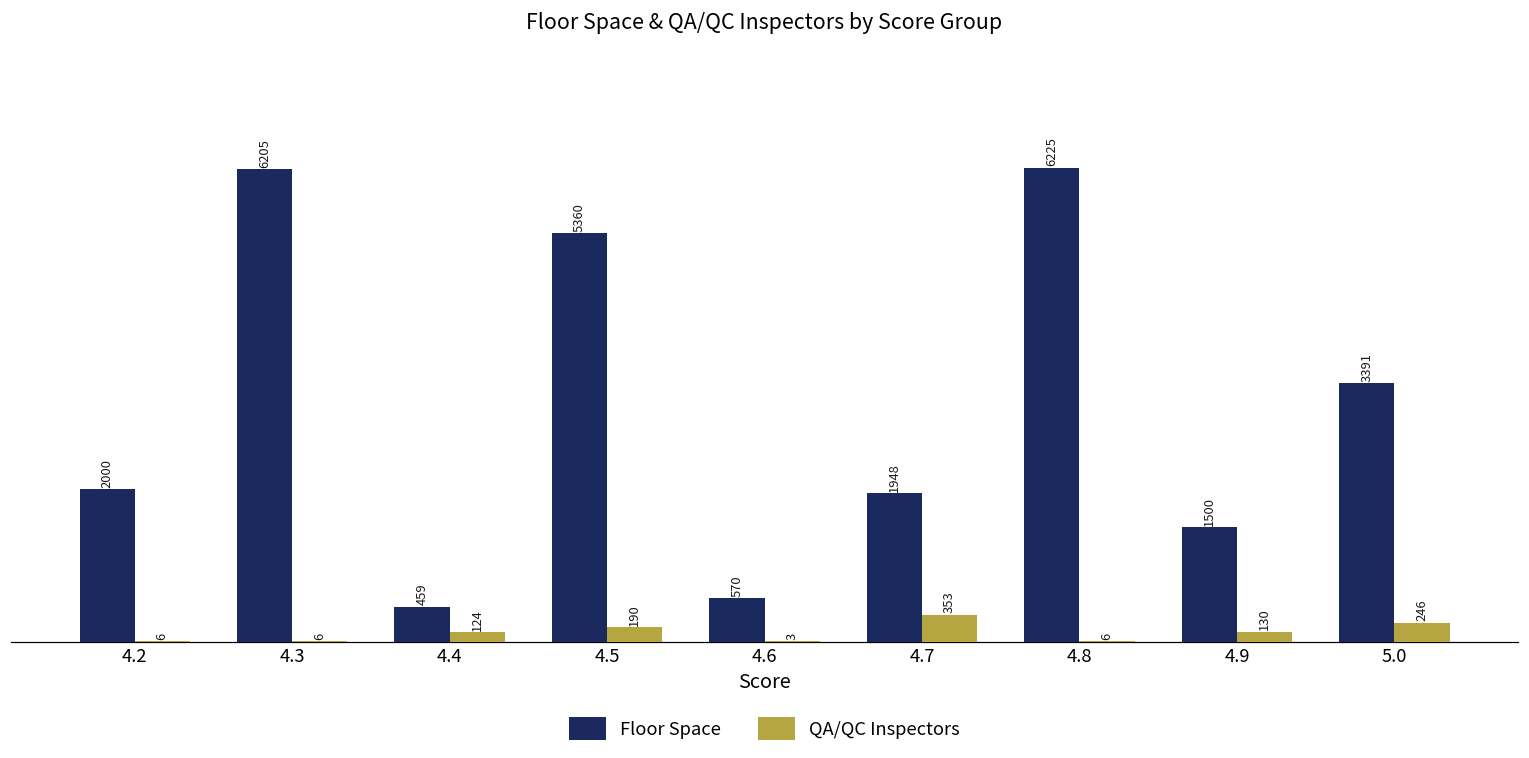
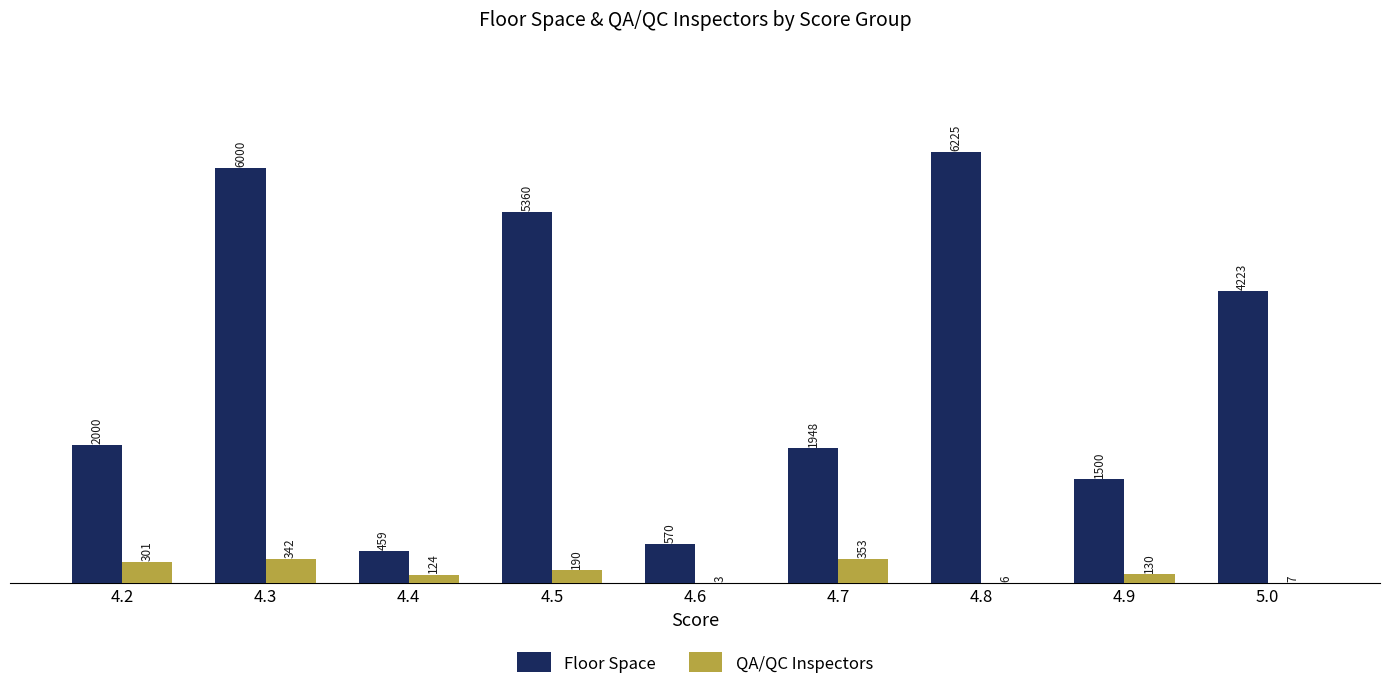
  {
    "Floor Space": {
      "4.2": 2000,
-     "4.3": 6205,
+     "4.3": 6000,
      "4.4": 459,
      "4.5": 5360,
      "4.6": 570,
      "4.7": 1948,
      "4.8": 6225,
      "4.9": 1500,
-     "5.0": 3391
+     "5.0": 4223
    },
    "QA/QC Inspectors": {
-     "4.2": 6,
-     "4.3": 6,
+     "4.2": 301,
+     "4.3": 342,
      "4.4": 124,
      "4.5": 190,
      "4.6": 3,
      "4.7": 353,
      "4.8": 6,
      "4.9": 130,
-     "5.0": 246
+     "5.0": 7
    }
  }
